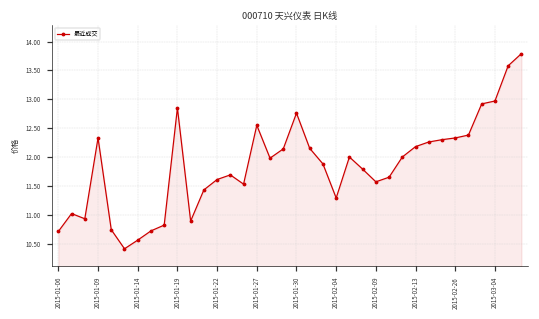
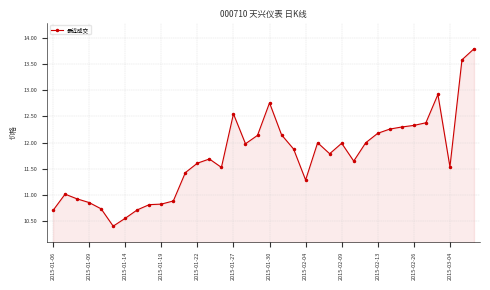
  {
    "2015-01-06": 10.7,
-   "2015-01-09": 12.3,
+   "2015-01-09": 10.9,
    "2015-01-14": 10.6,
-   "2015-01-19": 12.9,
+   "2015-01-19": 10.8,
    "2015-01-22": 11.6,
    "2015-01-27": 12.6,
    "2015-01-30": 12.8,
    "2015-02-04": 11.3,
-   "2015-02-09": 11.6,
+   "2015-02-09": 12.0,
    "2015-02-13": 12.2,
    "2015-02-26": 12.3,
-   "2015-03-04": 13.0
+   "2015-03-04": 11.5
  }
